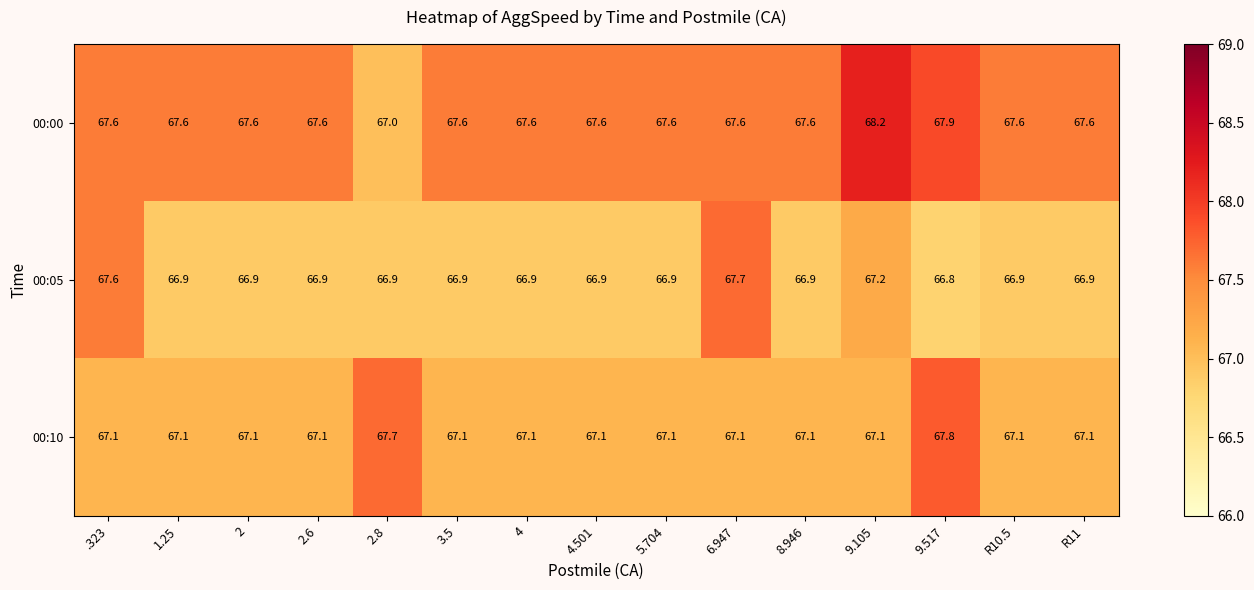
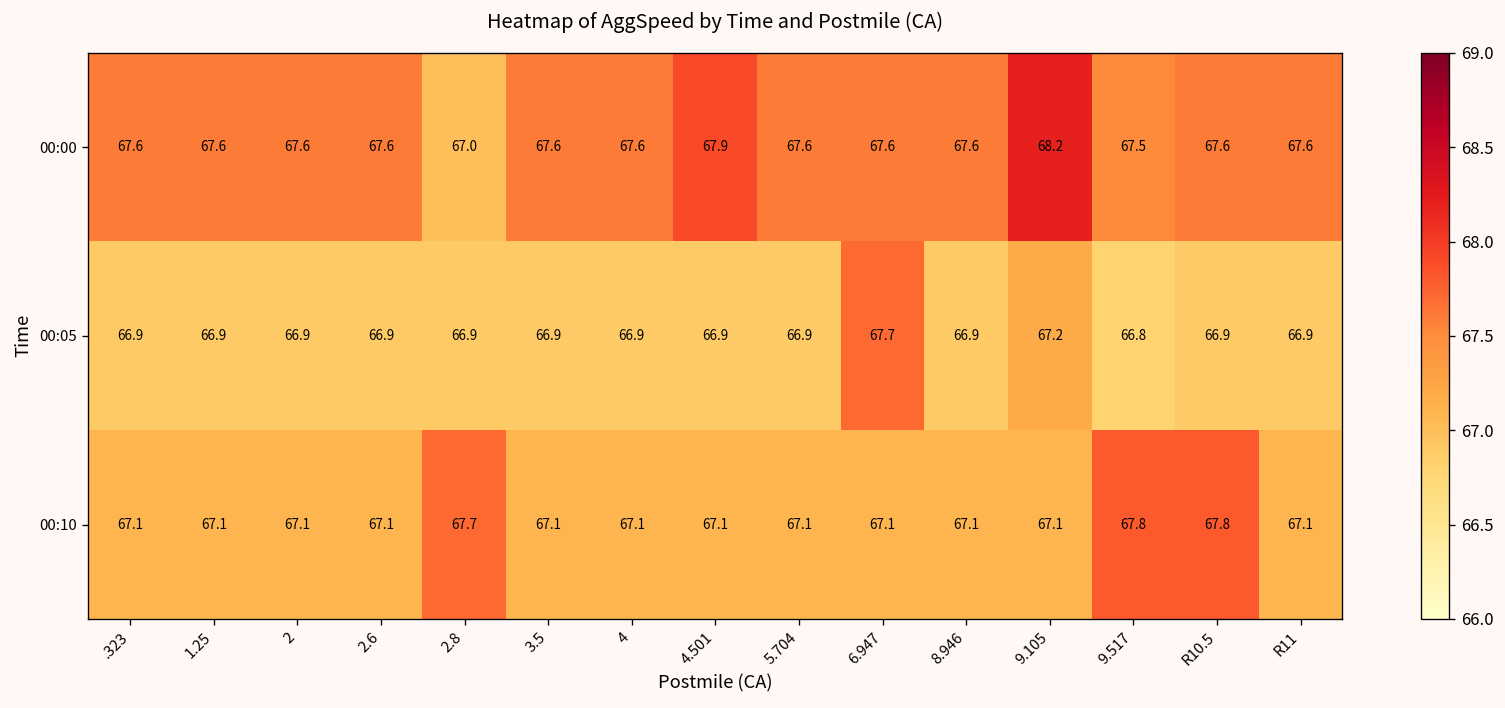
  {
    "00:00": {
      ".323": 67.6,
      "1.25": 67.6,
      "2": 67.6,
      "2.6": 67.6,
      "2.8": 67.0,
      "3.5": 67.6,
      "4": 67.6,
-     "4.501": 67.6,
+     "4.501": 67.9,
      "5.704": 67.6,
      "6.947": 67.6,
      "8.946": 67.6,
      "9.105": 68.2,
-     "9.517": 67.9,
+     "9.517": 67.5,
      "R10.5": 67.6,
      "R11": 67.6
    },
    "00:05": {
-     ".323": 67.6,
+     ".323": 66.9,
      "1.25": 66.9,
      "2": 66.9,
      "2.6": 66.9,
      "2.8": 66.9,
      "3.5": 66.9,
      "4": 66.9,
      "4.501": 66.9,
      "5.704": 66.9,
      "6.947": 67.7,
      "8.946": 66.9,
      "9.105": 67.2,
      "9.517": 66.8,
      "R10.5": 66.9,
      "R11": 66.9
    },
    "00:10": {
      ".323": 67.1,
      "1.25": 67.1,
      "2": 67.1,
      "2.6": 67.1,
      "2.8": 67.7,
      "3.5": 67.1,
      "4": 67.1,
      "4.501": 67.1,
      "5.704": 67.1,
      "6.947": 67.1,
      "8.946": 67.1,
      "9.105": 67.1,
      "9.517": 67.8,
-     "R10.5": 67.1,
+     "R10.5": 67.8,
      "R11": 67.1
    }
  }
